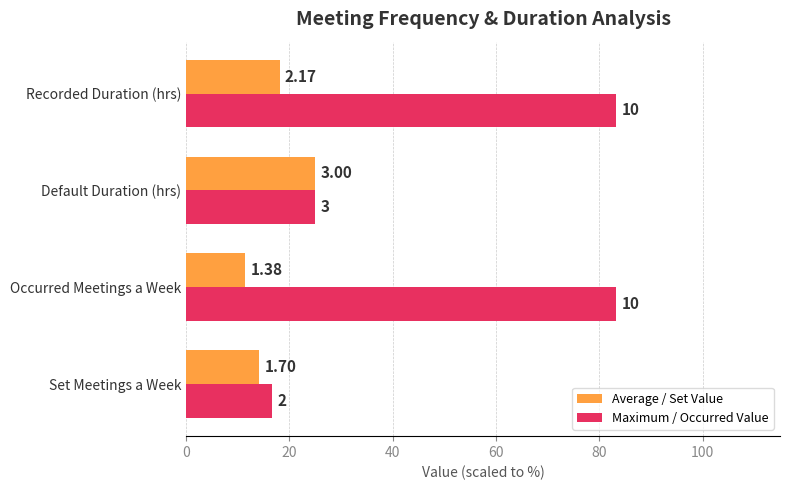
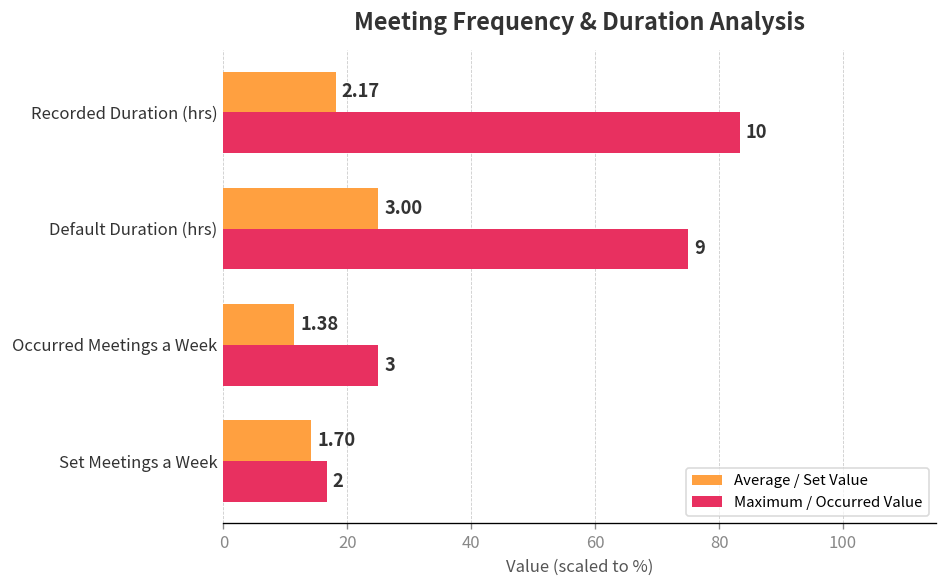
  {
    "Maximum / Occurred Value": {
-     "Default Duration (hrs)": 3,
-     "Occurred Meetings a Week": 10
+     "Default Duration (hrs)": 9,
+     "Occurred Meetings a Week": 3
    }
  }
